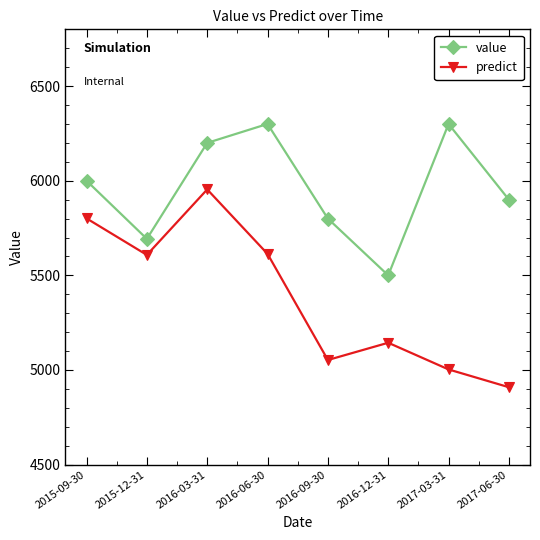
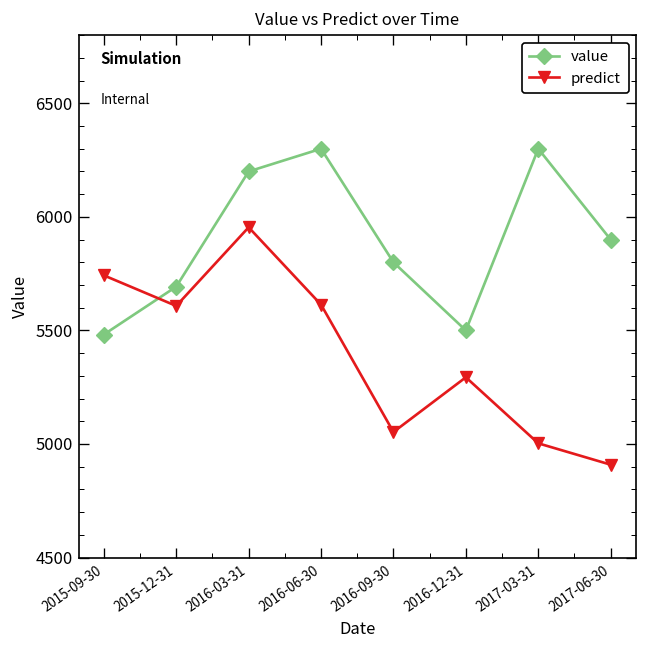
  {
    "value": {
-     "2015-09-30": 6000,
+     "2015-09-30": 5480,
      "2015-12-31": 5690,
      "2016-03-31": 6200,
      "2016-06-30": 6300,
      "2016-09-30": 5800,
      "2016-12-31": 5500,
      "2017-03-31": 6300,
      "2017-06-30": 5900
    },
    "predict": {
-     "2015-09-30": 5800,
+     "2015-09-30": 5740,
      "2015-12-31": 5610,
      "2016-03-31": 5950,
      "2016-06-30": 5610,
      "2016-09-30": 5050,
-     "2016-12-31": 5140,
+     "2016-12-31": 5290,
      "2017-03-31": 5000,
      "2017-06-30": 4910
    }
  }
